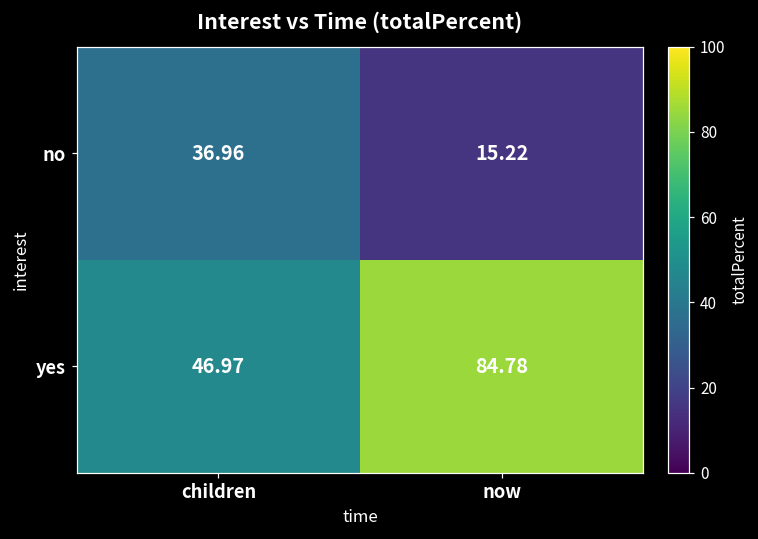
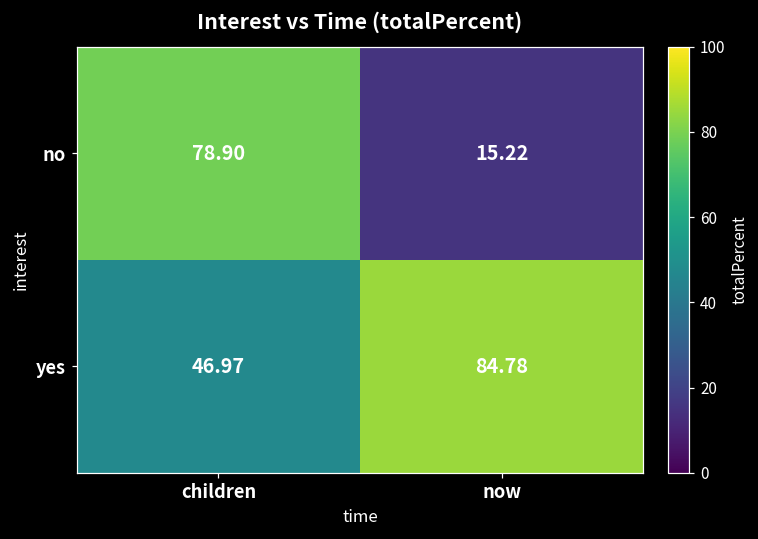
  {
    "no": {
-     "children": 36.96,
+     "children": 78.90,
      "now": 15.22
    },
    "yes": {
      "children": 46.97,
      "now": 84.78
    }
  }
